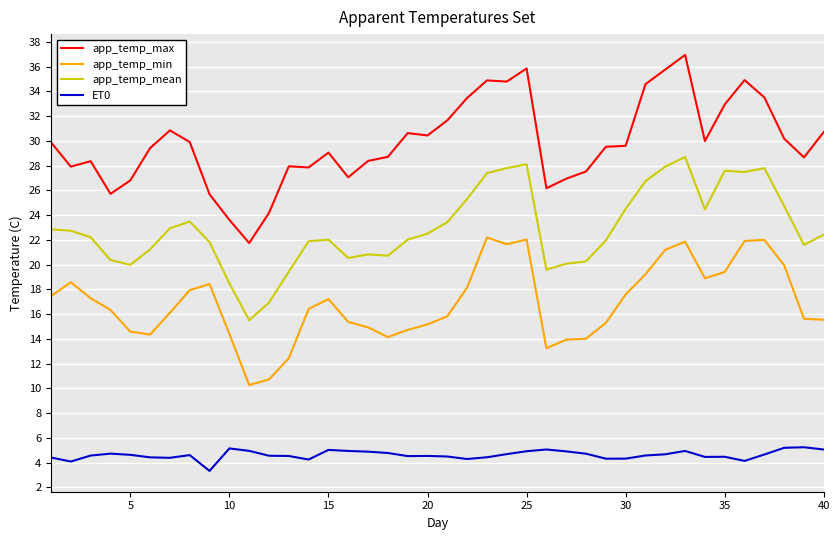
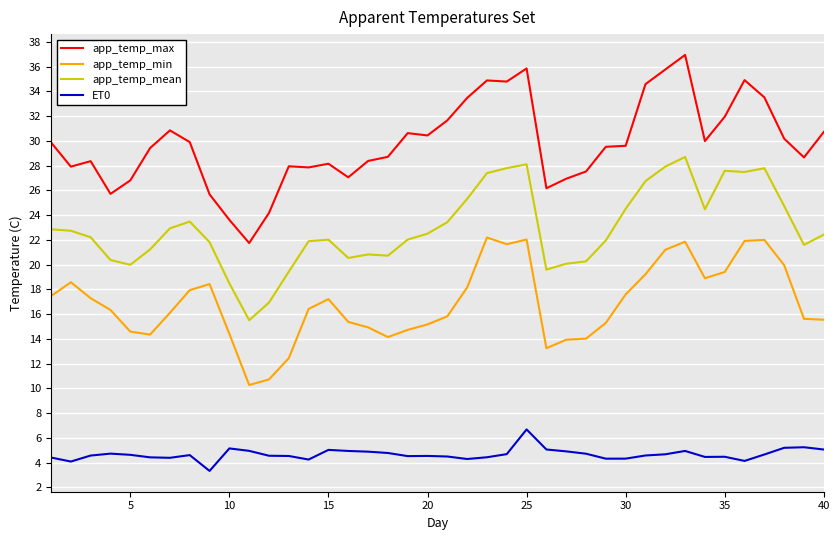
  {
    "app_temp_max": {
      "5": 26.8,
      "10": 23.6,
-     "15": 29.1,
+     "15": 28.2,
      "20": 30.4,
      "25": 35.9,
      "30": 29.6,
-     "35": 33.0,
+     "35": 32.0,
      "40": 30.7
    },
    "app_temp_min": {
      "5": 14.6,
      "10": 14.4,
      "15": 17.2,
      "20": 15.2,
      "25": 22.0,
      "30": 17.6,
      "35": 19.4,
      "40": 15.6
    },
    "app_temp_mean": {
      "5": 20.0,
      "10": 18.5,
      "15": 22.0,
      "20": 22.5,
      "25": 28.1,
      "30": 24.5,
      "35": 27.6,
      "40": 22.4
    },
    "ET0": {
      "5": 4.6,
      "10": 5.2,
      "15": 5.0,
      "20": 4.6,
-     "25": 4.9,
+     "25": 6.7,
      "30": 4.3,
      "35": 4.5,
      "40": 5.1
    }
  }
